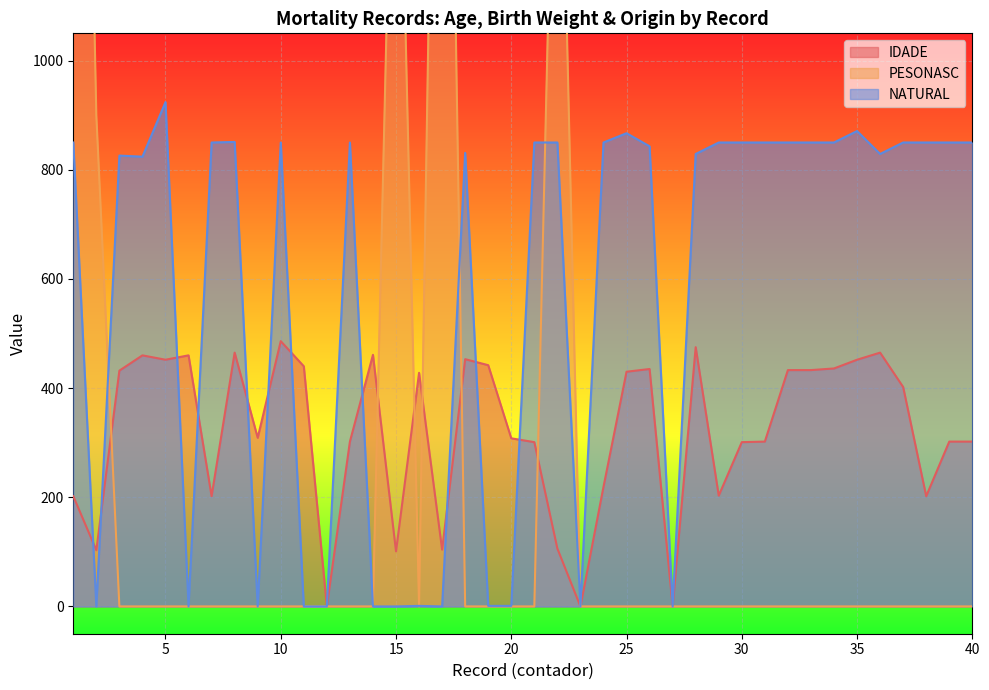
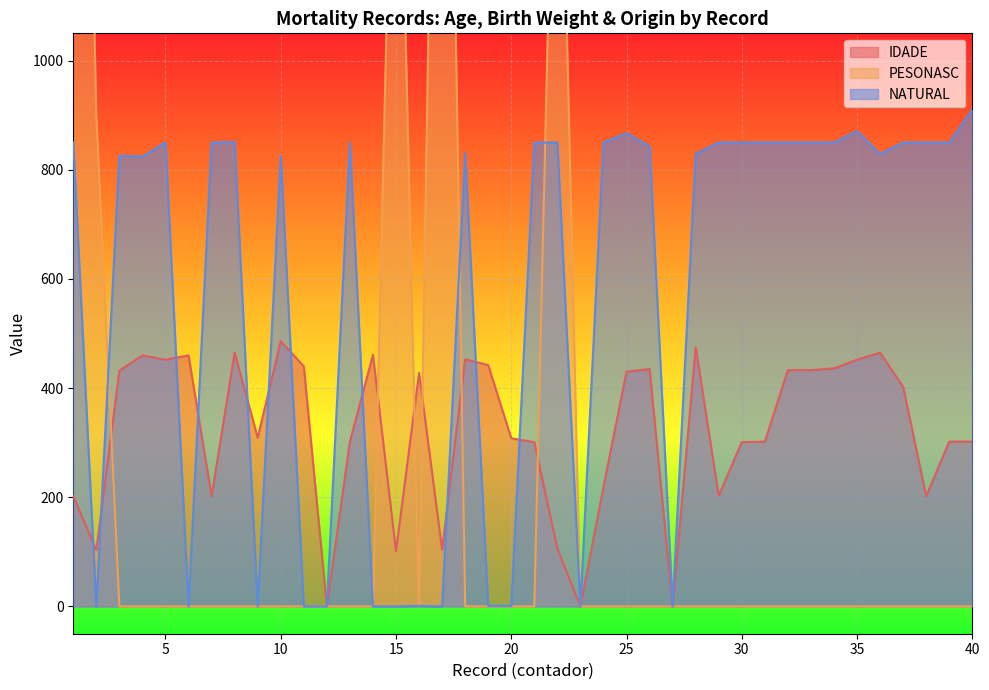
  {
    "NATURAL": {
-     "5": 920,
-     "10": 850,
+     "5": 850,
+     "10": 830,
      "15": 0,
      "25": 870,
      "30": 850,
      "35": 870,
-     "40": 850
+     "40": 910
    }
  }
